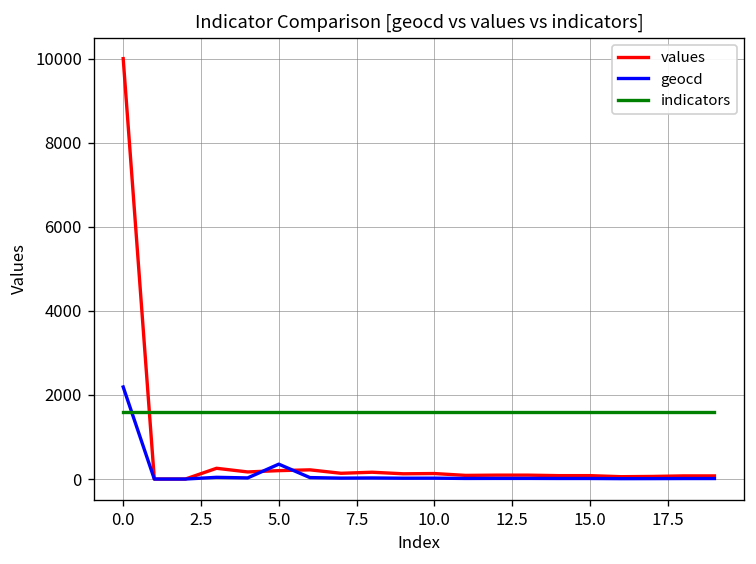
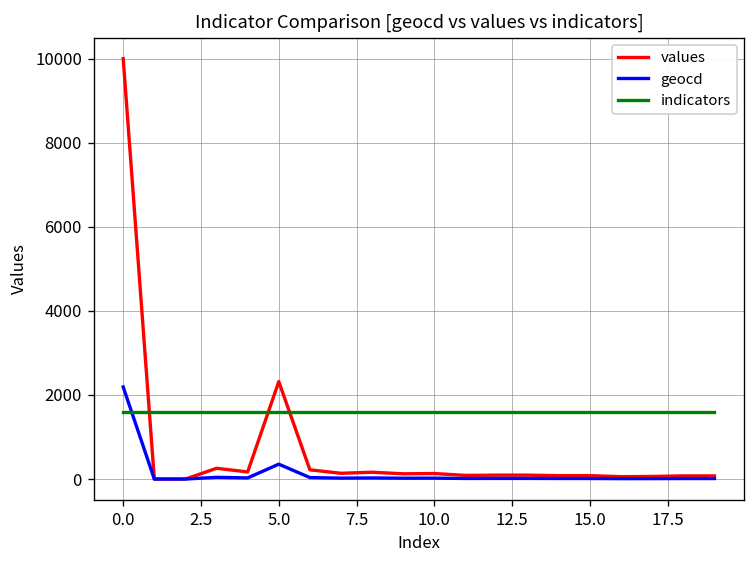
  {
    "values": {
      "0.0": 10000,
-     "5.0": 200,
+     "5.0": 2300,
      "10.0": 100
    },
    "geocd": {
      "0.0": 2200,
      "5.0": 400,
      "10.0": 0
    },
    "indicators": {
      "0.0": 1600,
      "5.0": 1600,
      "10.0": 1600,
      "15.0": 1600
    }
  }
